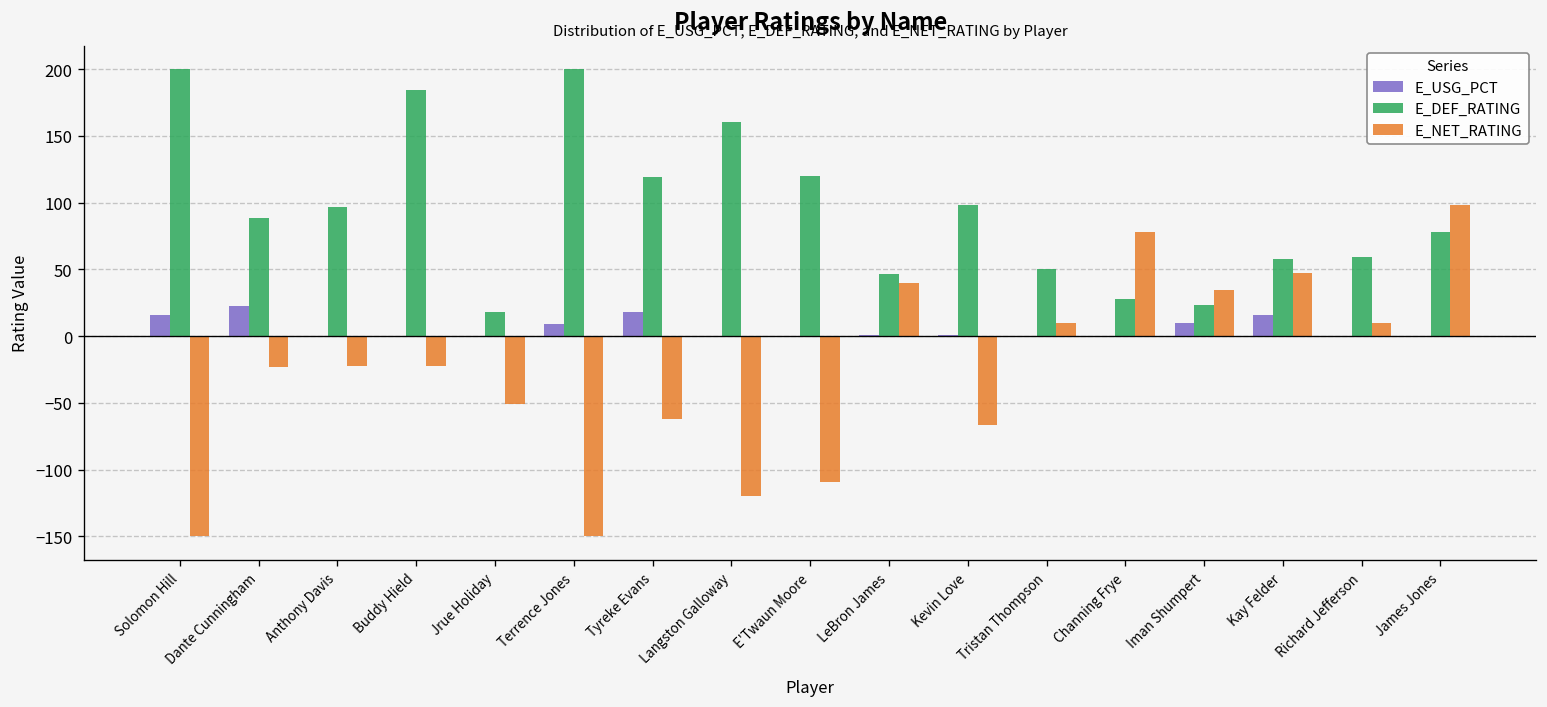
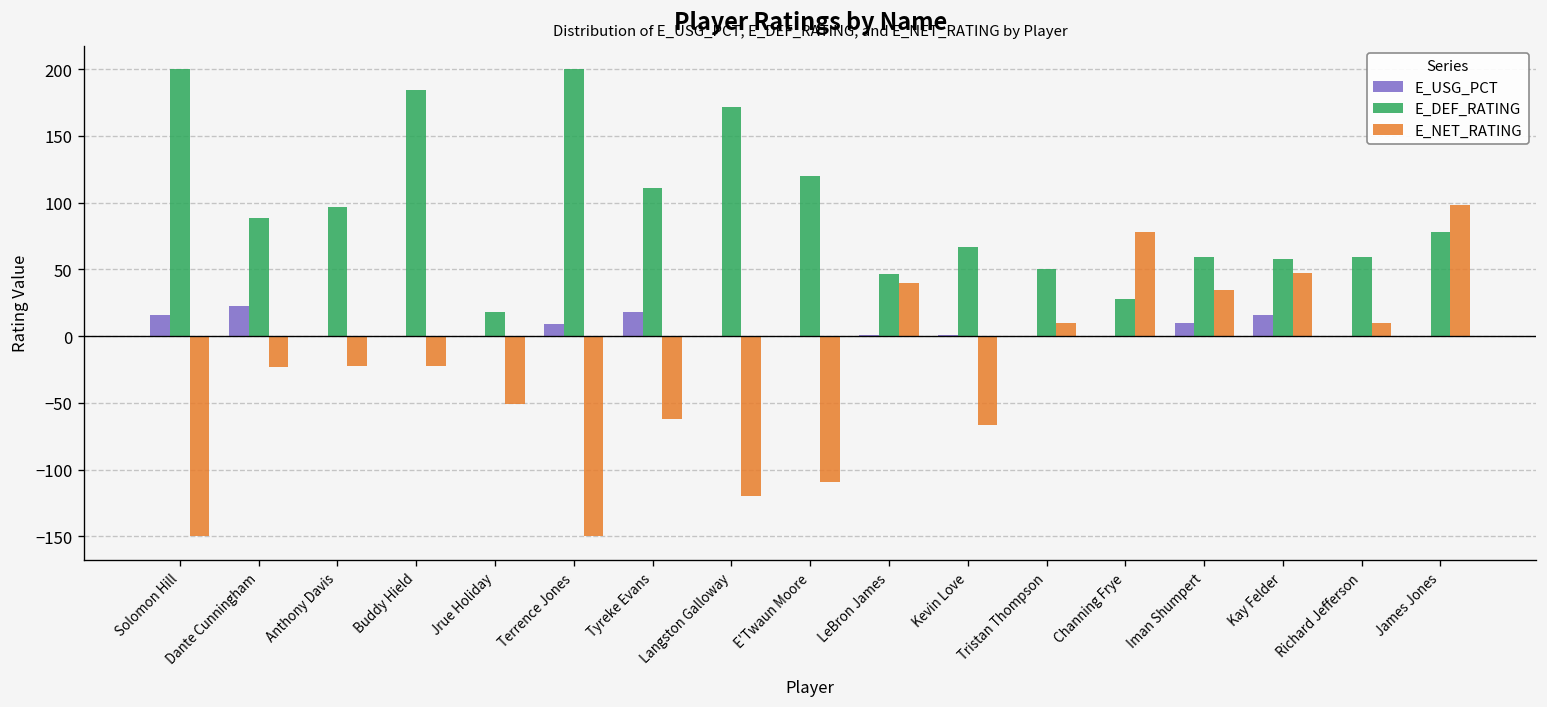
  {
    "E_USG_PCT": {
      "Solomon Hill": 16,
      "Dante Cunningham": 22,
      "Terrence Jones": 9,
      "Tyreke Evans": 18,
      "Langston Galloway": 0,
      "Iman Shumpert": 10,
      "Kay Felder": 16
    },
    "E_DEF_RATING": {
      "Solomon Hill": 200,
      "Dante Cunningham": 88,
      "Anthony Davis": 97,
      "Buddy Hield": 185,
      "Jrue Holiday": 18,
      "Terrence Jones": 200,
-     "Tyreke Evans": 119,
-     "Langston Galloway": 160,
+     "Tyreke Evans": 111,
+     "Langston Galloway": 171,
      "E'Twaun Moore": 120,
      "LeBron James": 46,
-     "Kevin Love": 98,
+     "Kevin Love": 67,
      "Tristan Thompson": 50,
      "Channing Frye": 28,
-     "Iman Shumpert": 23,
+     "Iman Shumpert": 59,
      "Kay Felder": 58,
      "Richard Jefferson": 59,
      "James Jones": 78
    },
    "E_NET_RATING": {
      "Solomon Hill": -150,
      "Dante Cunningham": -24,
      "Anthony Davis": -22,
      "Buddy Hield": -22,
      "Jrue Holiday": -51,
      "Terrence Jones": -150,
      "Tyreke Evans": -63,
      "Langston Galloway": -120,
      "E'Twaun Moore": -109,
      "LeBron James": 40,
      "Kevin Love": -67,
      "Tristan Thompson": 10,
      "Channing Frye": 78,
      "Iman Shumpert": 35,
      "Kay Felder": 47,
      "Richard Jefferson": 10,
      "James Jones": 99
    }
  }
